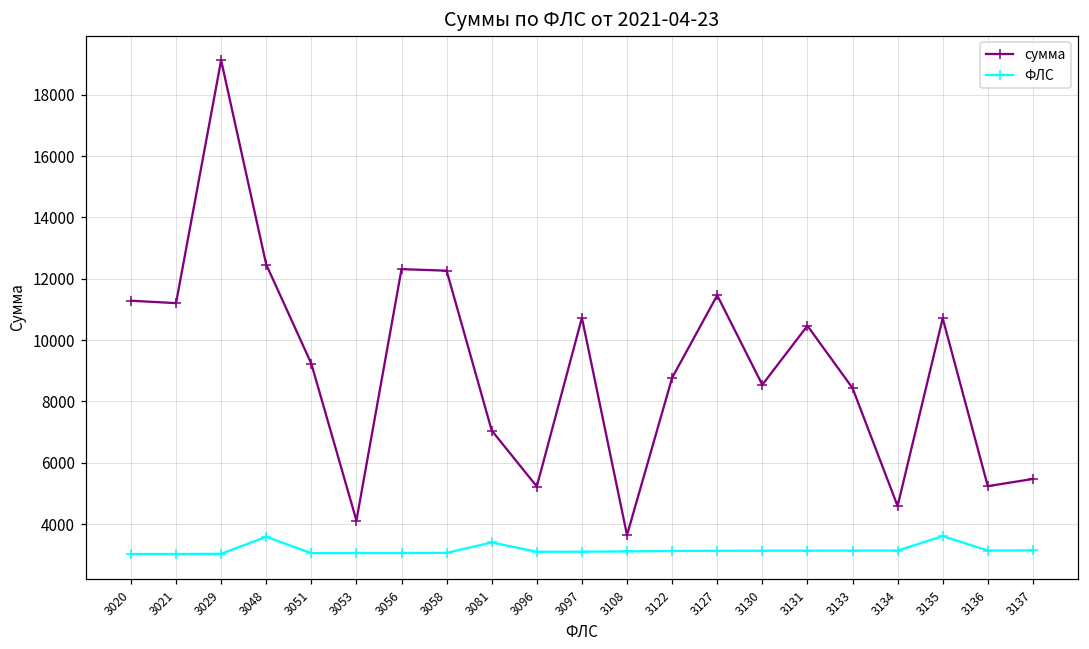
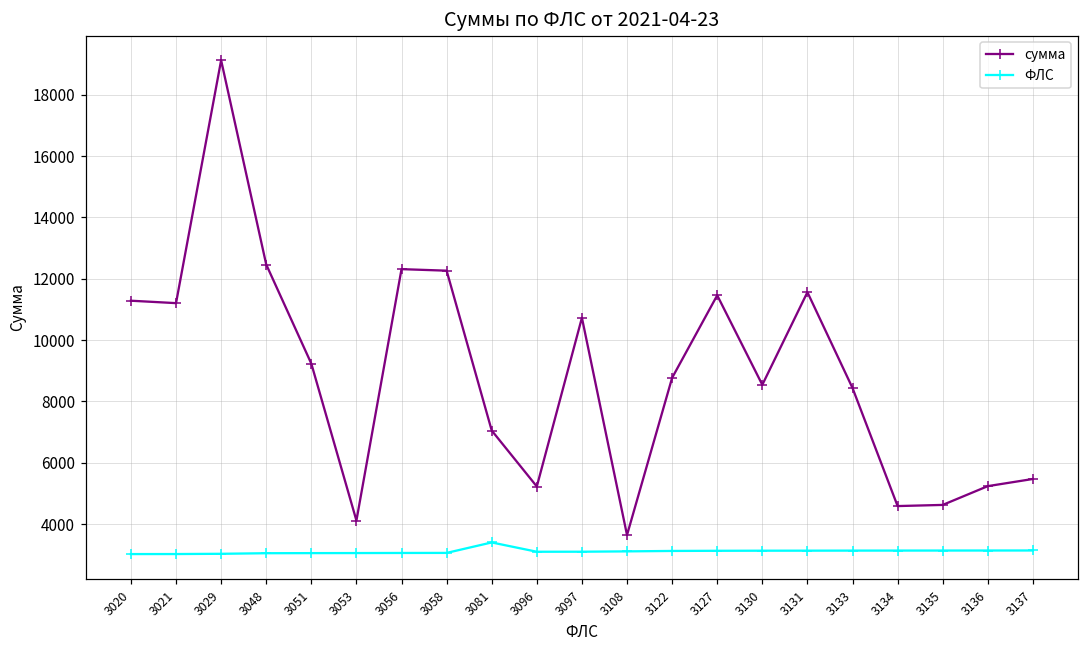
  {
    "сумма": {
      "3020": 11300,
      "3021": 11200,
      "3029": 19100,
      "3048": 12500,
      "3051": 9200,
      "3053": 4100,
      "3056": 12300,
      "3058": 12300,
      "3081": 7000,
      "3096": 5200,
      "3097": 10700,
      "3108": 3600,
      "3122": 8800,
      "3127": 11500,
      "3130": 8500,
-     "3131": 10500,
+     "3131": 11600,
      "3133": 8400,
      "3134": 4600,
-     "3135": 10700,
+     "3135": 4600,
      "3136": 5200,
      "3137": 5500
    },
    "ФЛС": {
      "3020": 3000,
      "3021": 3000,
      "3029": 3000,
-     "3048": 3600,
+     "3048": 3000,
      "3051": 3100,
      "3053": 3100,
      "3056": 3100,
      "3058": 3100,
      "3081": 3400,
      "3096": 3100,
      "3097": 3100,
      "3108": 3100,
      "3122": 3100,
      "3127": 3100,
      "3130": 3100,
      "3131": 3100,
      "3133": 3100,
      "3134": 3100,
-     "3135": 3600,
+     "3135": 3100,
      "3136": 3100,
      "3137": 3100
    }
  }
